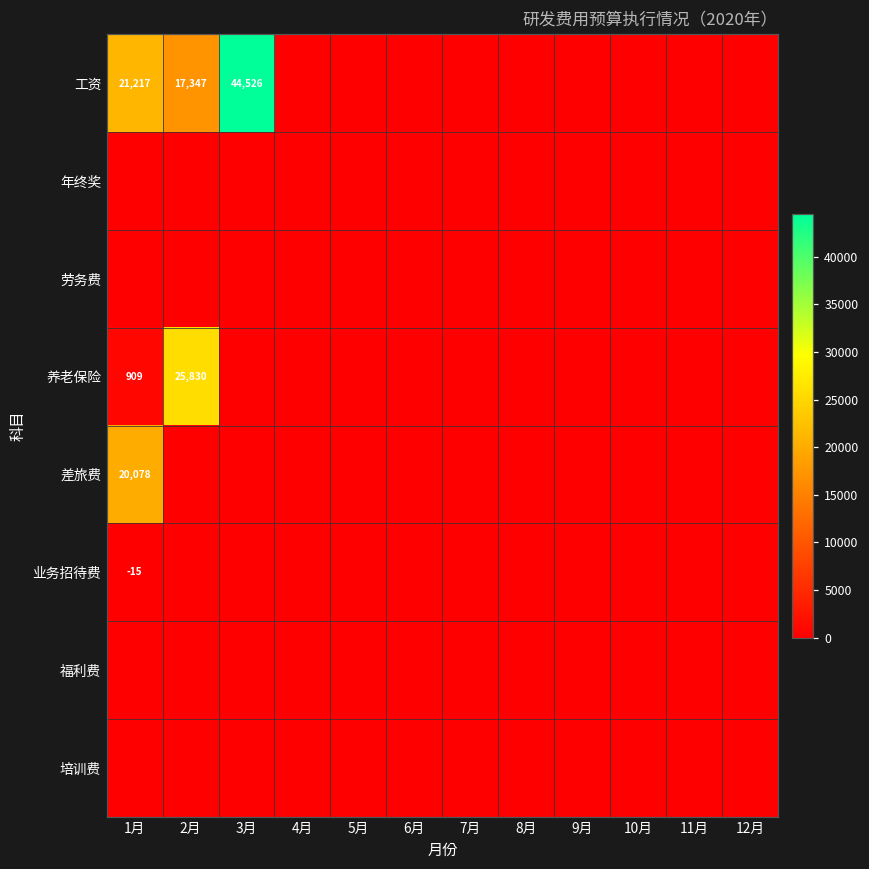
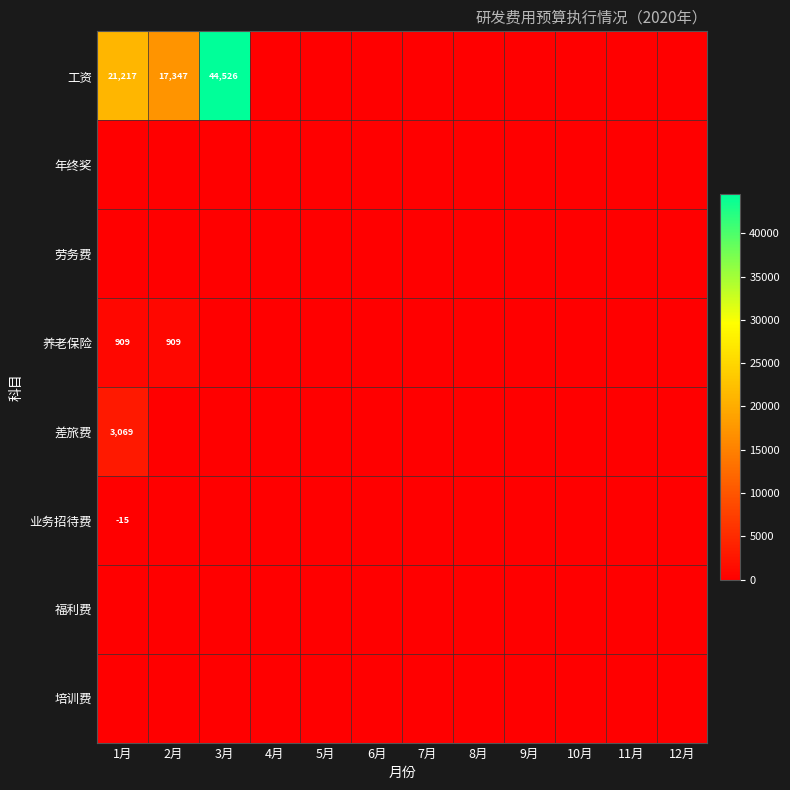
  {
    "工资": {
      "1月": "21,217",
      "2月": "17,347",
      "3月": "44,526"
    },
    "养老保险": {
      "1月": "909",
-     "2月": "25,830"
+     "2月": "909"
    },
    "差旅费": {
-     "1月": "20,078"
+     "1月": "3,069"
    },
    "业务招待费": {
      "1月": "-15"
    }
  }
